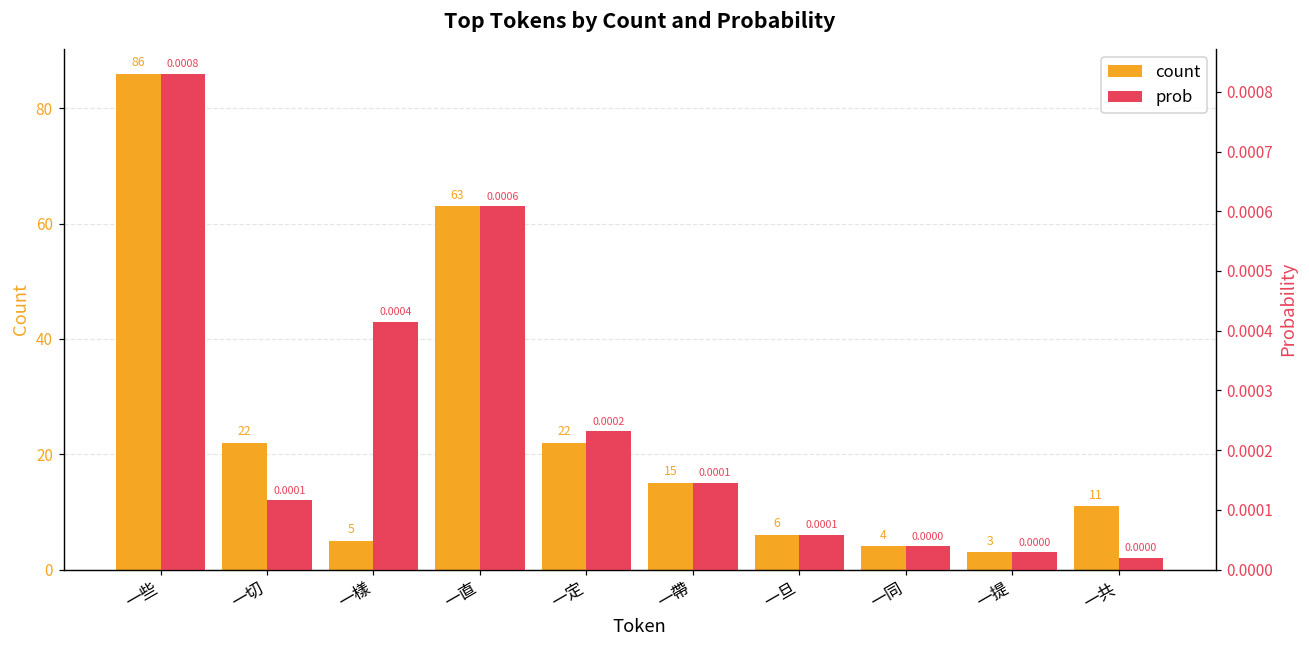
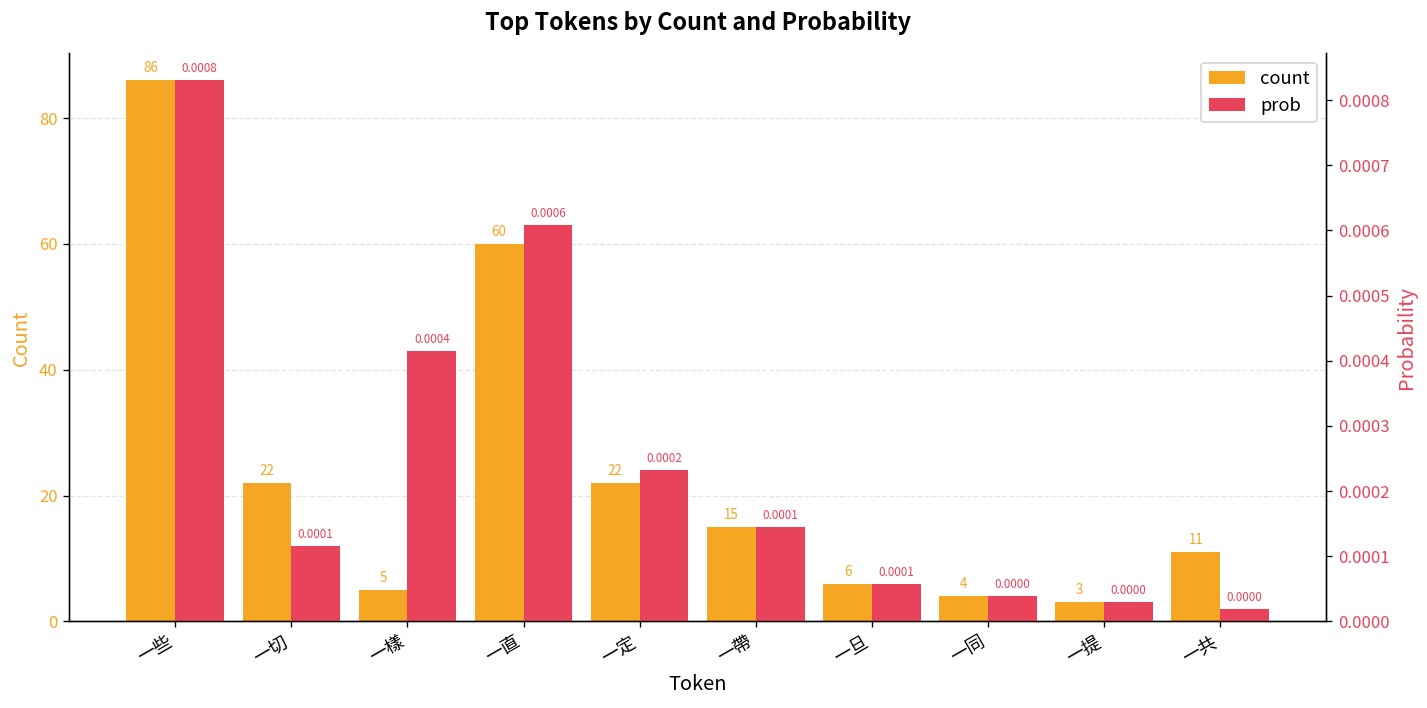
  {
    "count": {
      "一些": 86,
      "一切": 22,
      "一樣": 5,
-     "一直": 63,
+     "一直": 60,
      "一定": 22,
      "一帶": 15,
      "一旦": 6,
      "一同": 4,
      "一提": 3,
      "一共": 11
    },
    "prob": {
      "一些": 0.0008,
      "一切": 0.0001,
      "一樣": 0.0004,
      "一直": 0.0006,
      "一定": 0.0002,
      "一帶": 0.0001,
      "一旦": 0.0001,
      "一同": 0.0000,
      "一提": 0.0000,
      "一共": 0.0000
    }
  }
